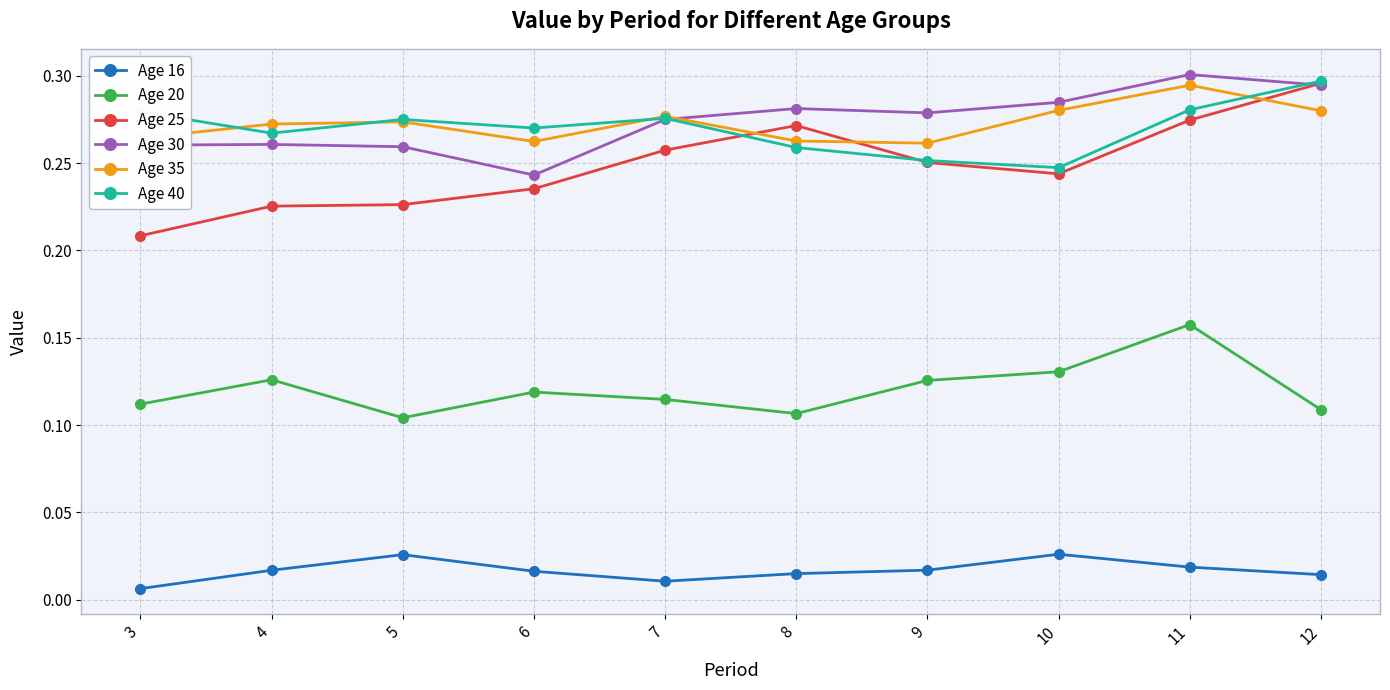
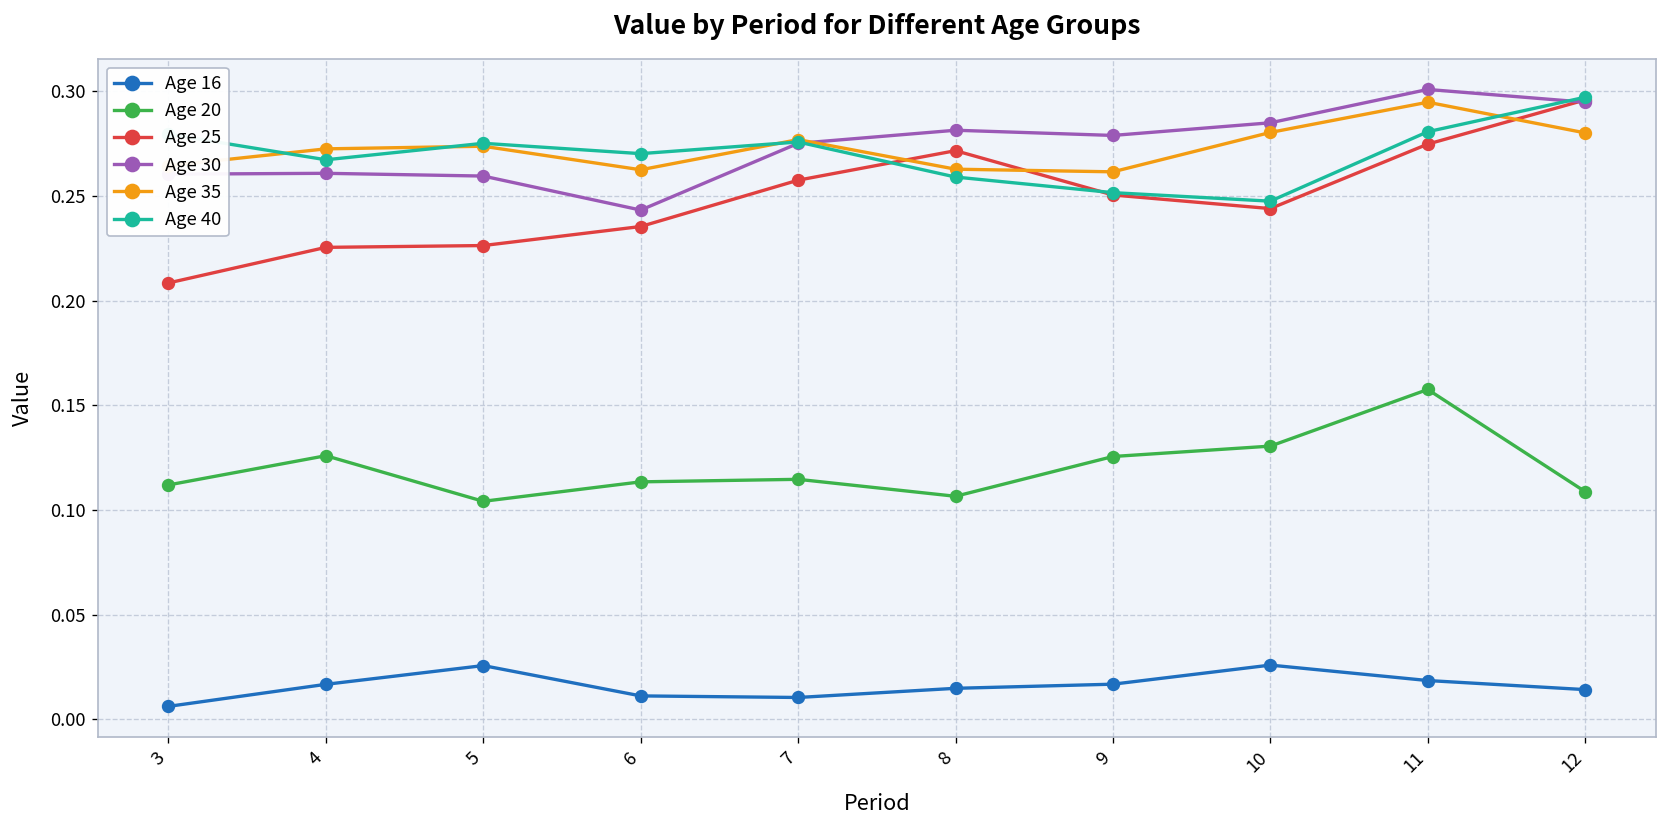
  {
    "Age 16": {
      "3": 0.006,
      "4": 0.017,
      "5": 0.026,
-     "6": 0.016,
+     "6": 0.011,
      "7": 0.011,
      "8": 0.015,
      "9": 0.017,
      "10": 0.026,
      "11": 0.019,
      "12": 0.014
    },
    "Age 20": {
      "3": 0.112,
      "4": 0.126,
      "5": 0.104,
-     "6": 0.119,
+     "6": 0.113,
      "7": 0.115,
      "8": 0.107,
      "9": 0.126,
      "10": 0.131,
      "11": 0.158,
      "12": 0.109
    },
    "Age 25": {
      "3": 0.208,
      "4": 0.225,
      "5": 0.226,
      "6": 0.235,
      "7": 0.257,
      "8": 0.272,
      "10": 0.244,
      "11": 0.275
    },
    "Age 30": {
      "4": 0.261,
      "5": 0.259,
      "6": 0.243,
      "8": 0.281,
      "9": 0.279,
      "10": 0.285,
      "11": 0.301
    },
    "Age 35": {
      "4": 0.272,
      "6": 0.262,
      "8": 0.263,
      "9": 0.261,
      "10": 0.280,
      "11": 0.295,
      "12": 0.280
    },
    "Age 40": {
      "4": 0.267,
      "6": 0.270,
      "8": 0.259,
      "10": 0.247,
      "11": 0.281
    }
  }
